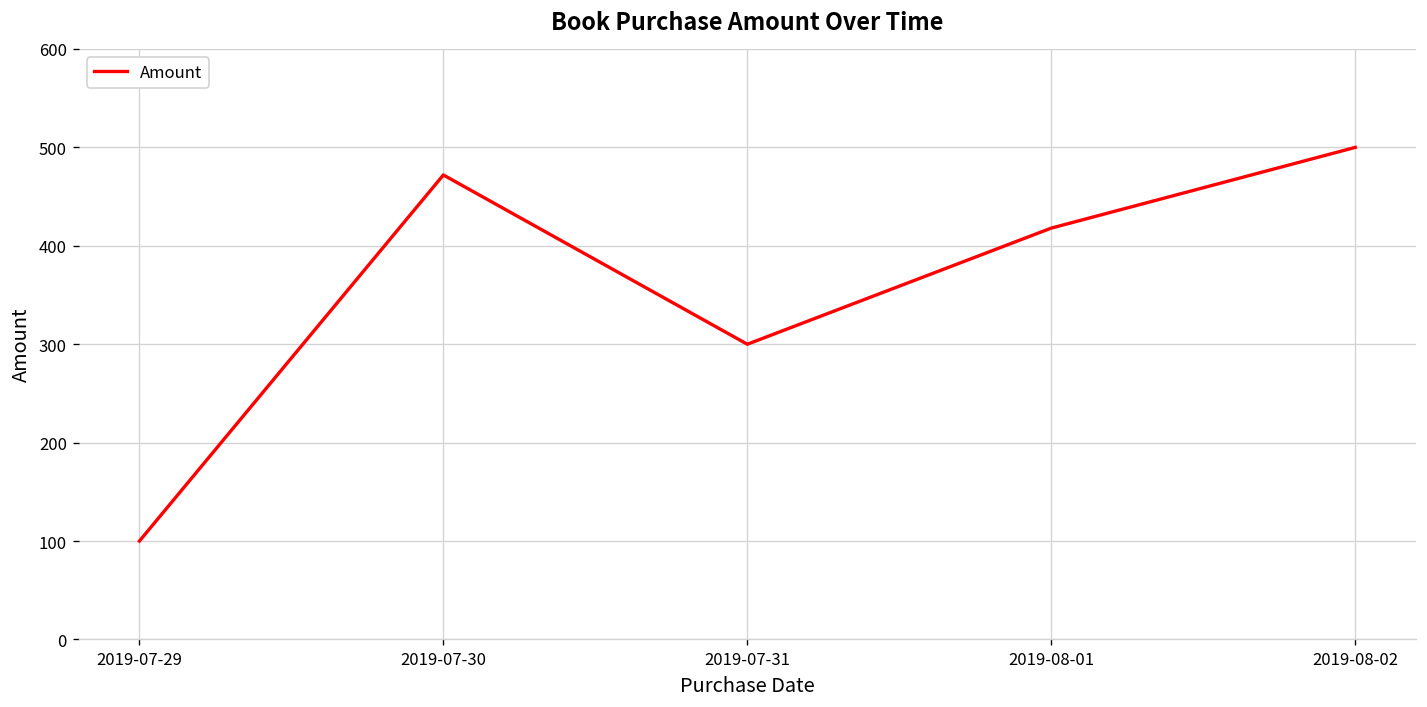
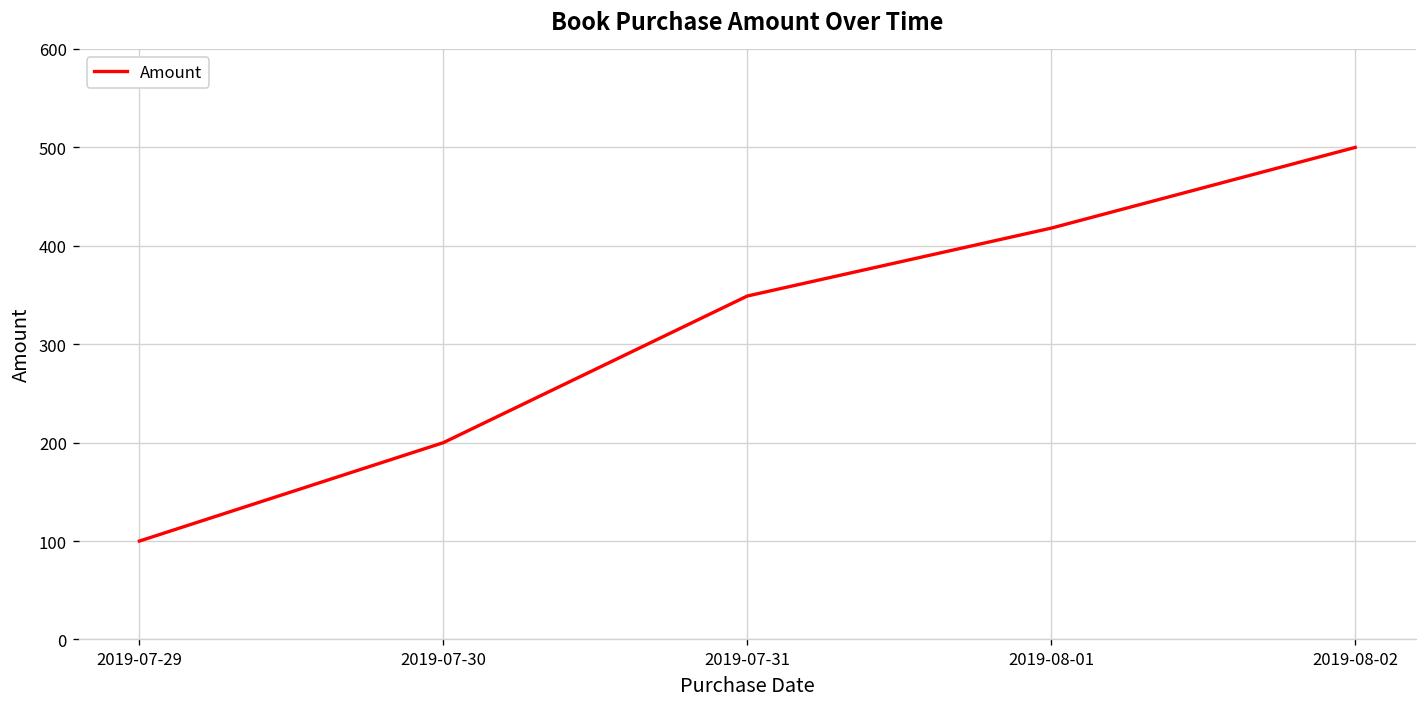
  {
    "2019-07-29": 100,
-   "2019-07-30": 470,
-   "2019-07-31": 300,
+   "2019-07-30": 200,
+   "2019-07-31": 350,
    "2019-08-01": 420,
    "2019-08-02": 500
  }
